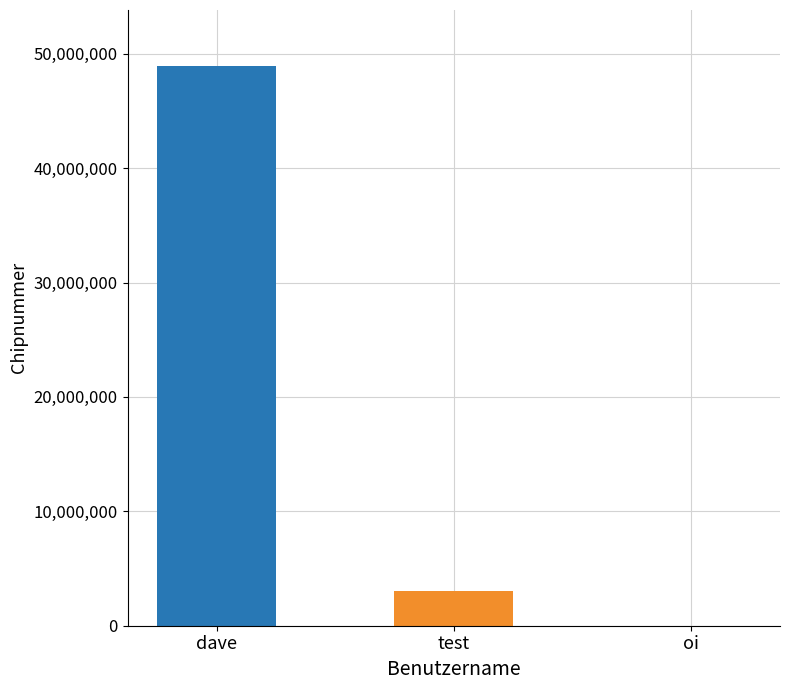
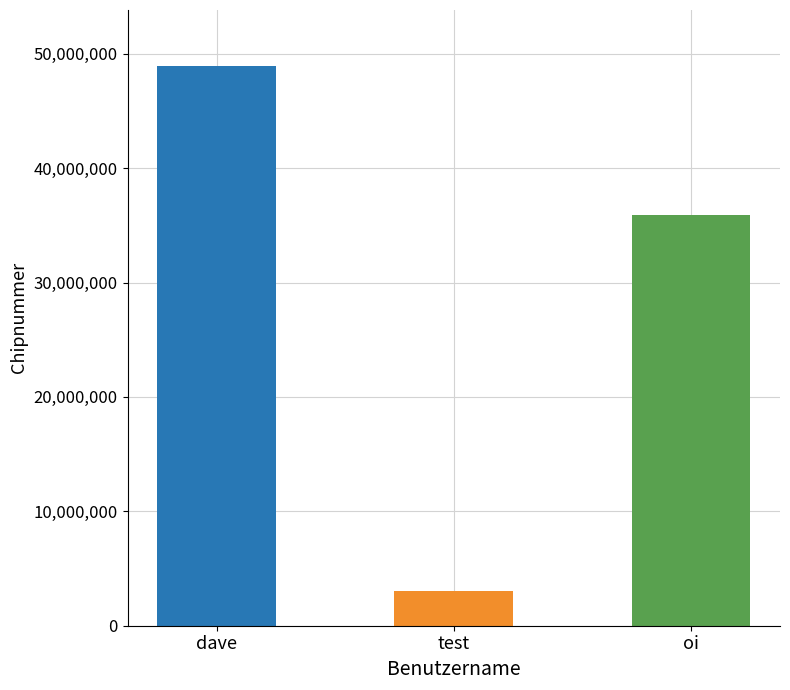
  {
    "dave": "48,900,000",
    "test": "3,000,000",
-   "oi": "0"
+   "oi": "35,900,000"
  }
